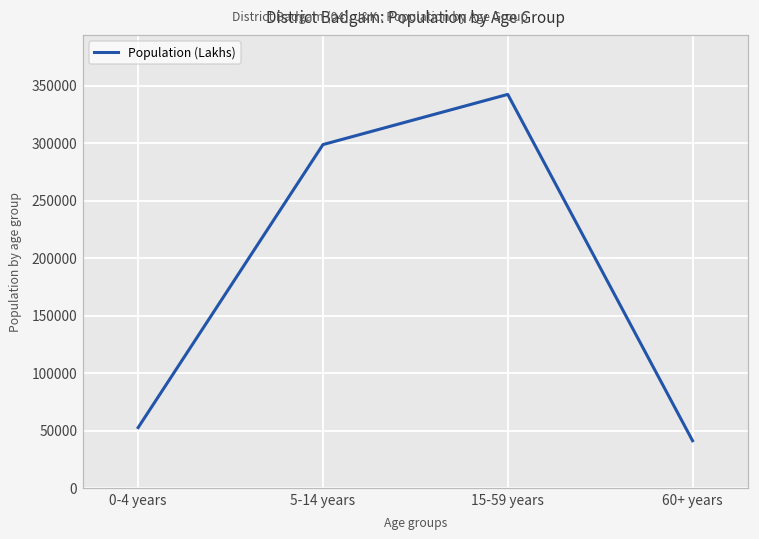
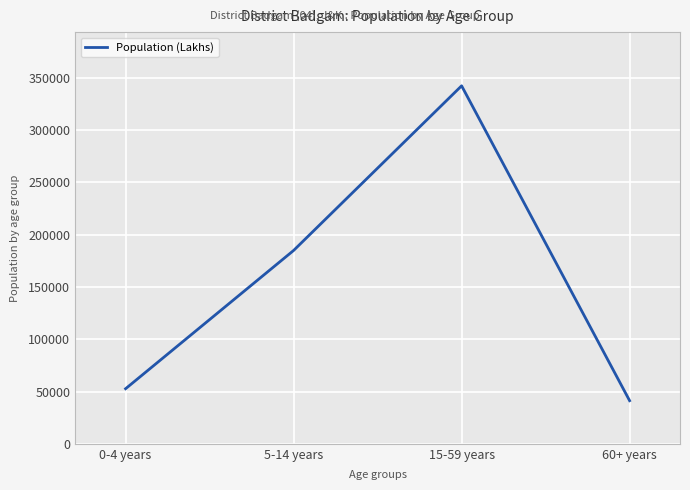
  {
    "0-4 years": 53000,
-   "5-14 years": 299000,
+   "5-14 years": 185000,
    "15-59 years": 342000,
    "60+ years": 41000
  }
